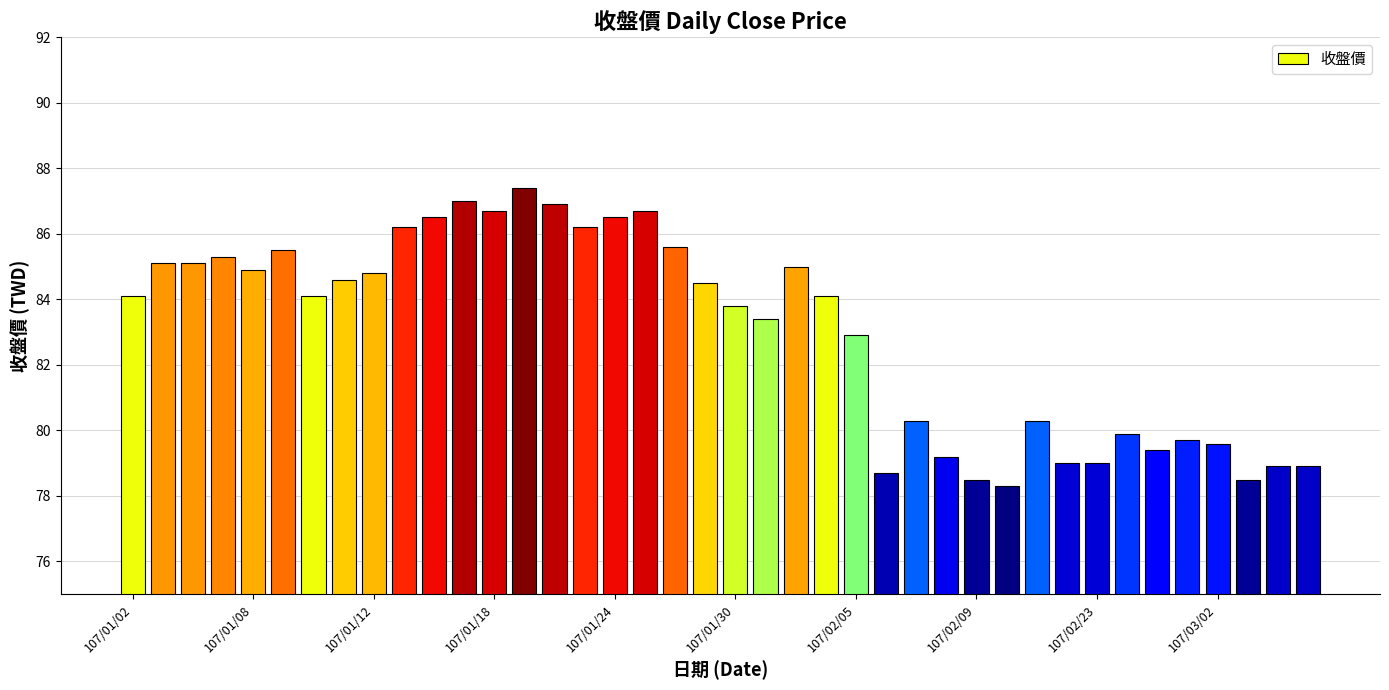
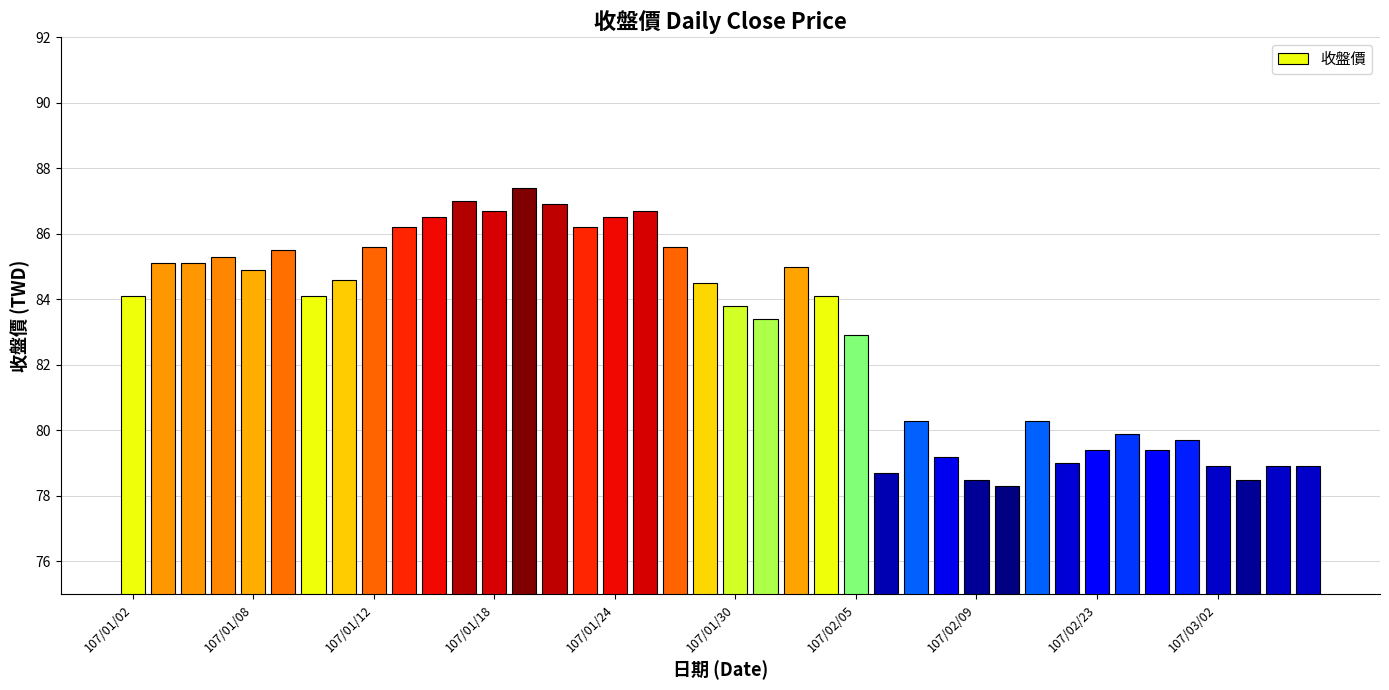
  {
    "107/01/02": 84.1,
    "107/01/08": 84.9,
-   "107/01/12": 84.8,
+   "107/01/12": 85.6,
    "107/01/18": 86.7,
    "107/01/24": 86.5,
    "107/01/30": 83.8,
    "107/02/05": 82.9,
    "107/02/09": 78.5,
-   "107/02/23": 79.0,
-   "107/03/02": 79.6
+   "107/02/23": 79.4,
+   "107/03/02": 78.9
  }
